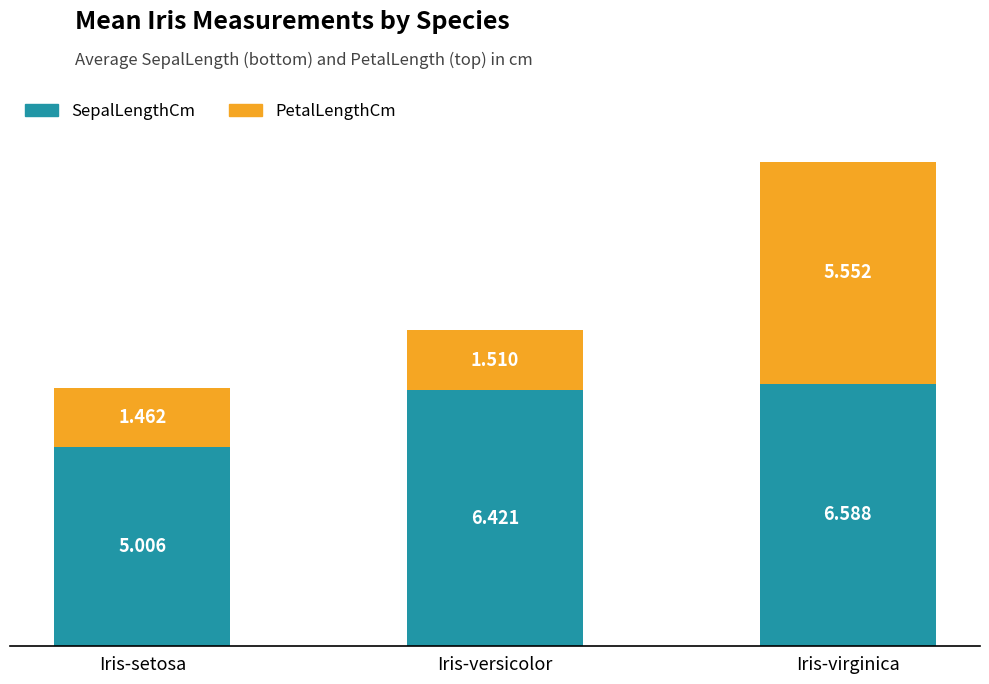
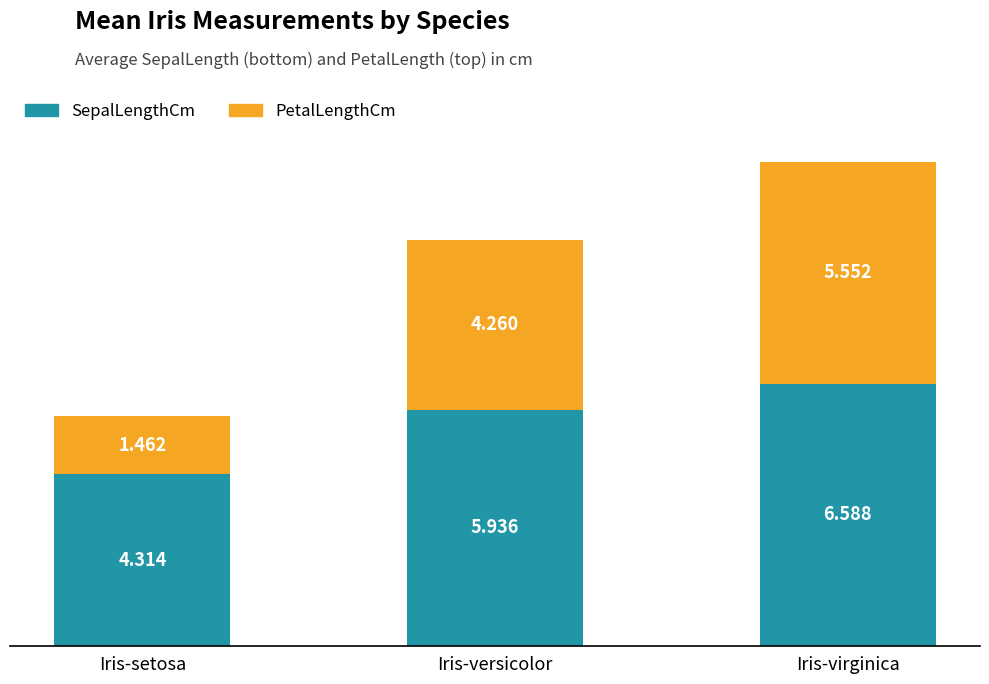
  {
    "SepalLengthCm": {
-     "Iris-setosa": 5.006,
-     "Iris-versicolor": 6.421,
+     "Iris-setosa": 4.314,
+     "Iris-versicolor": 5.936,
      "Iris-virginica": 6.588
    },
    "PetalLengthCm": {
      "Iris-setosa": 1.462,
-     "Iris-versicolor": 1.510,
+     "Iris-versicolor": 4.260,
      "Iris-virginica": 5.552
    }
  }
